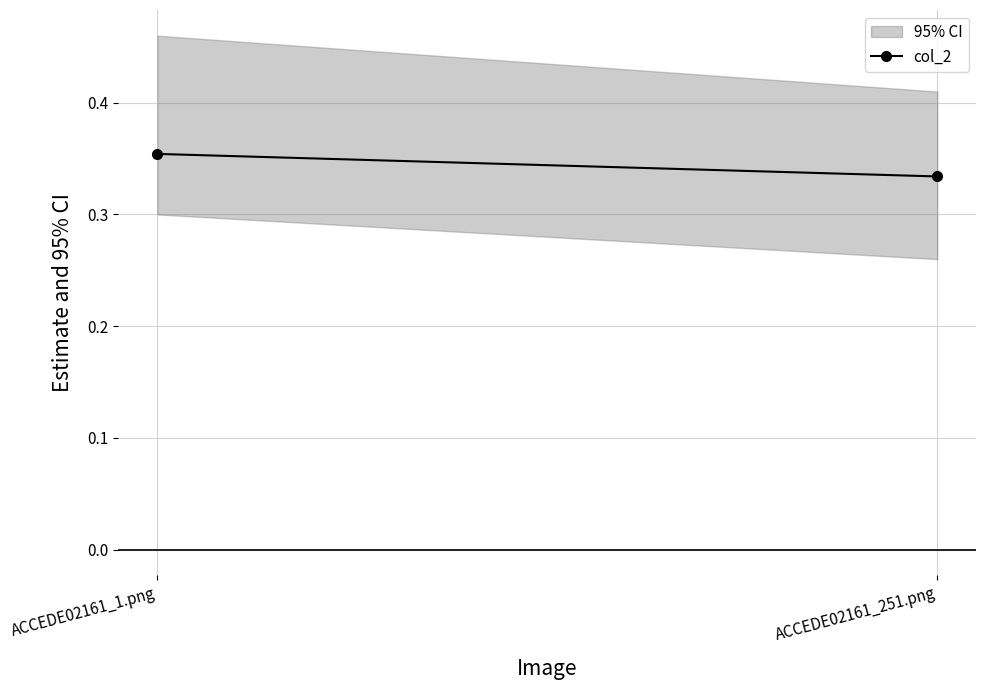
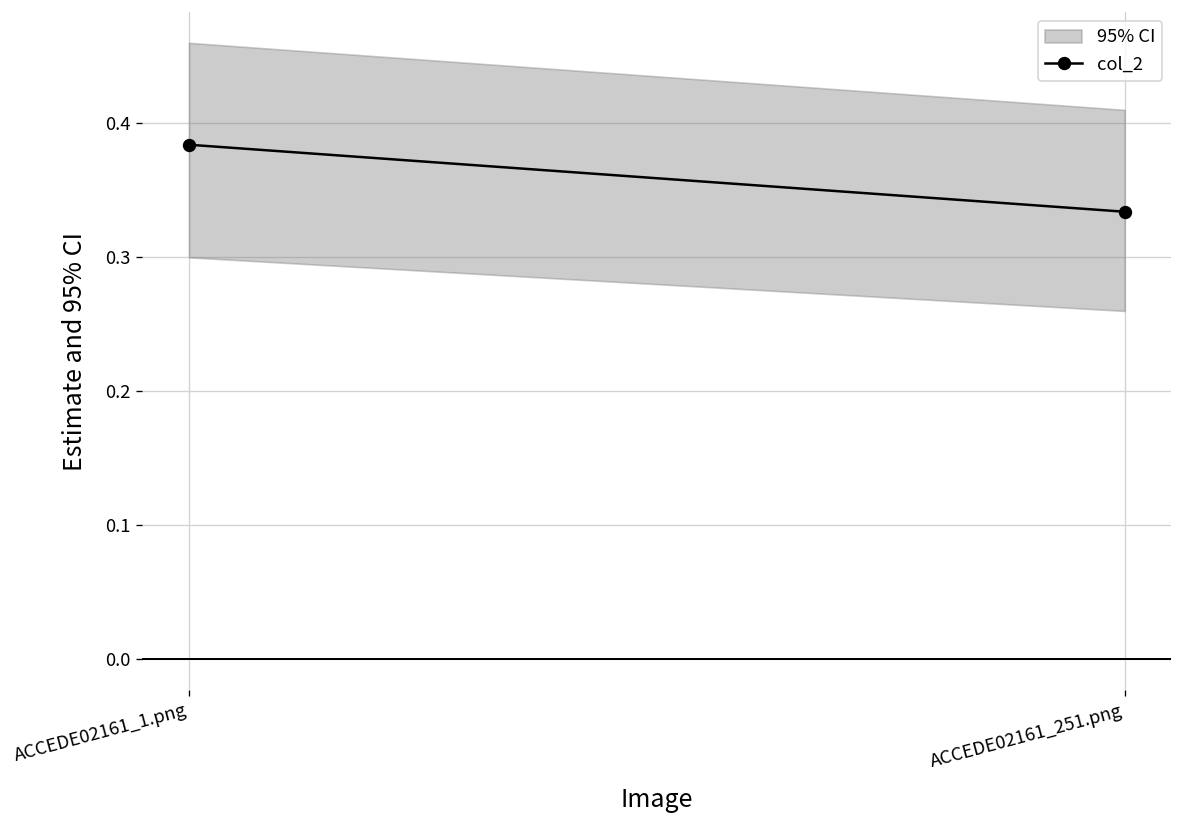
  {
    "col_2": {
-     "ACCEDE02161_1.png": 0.354,
+     "ACCEDE02161_1.png": 0.384,
      "ACCEDE02161_251.png": 0.334
    }
  }
